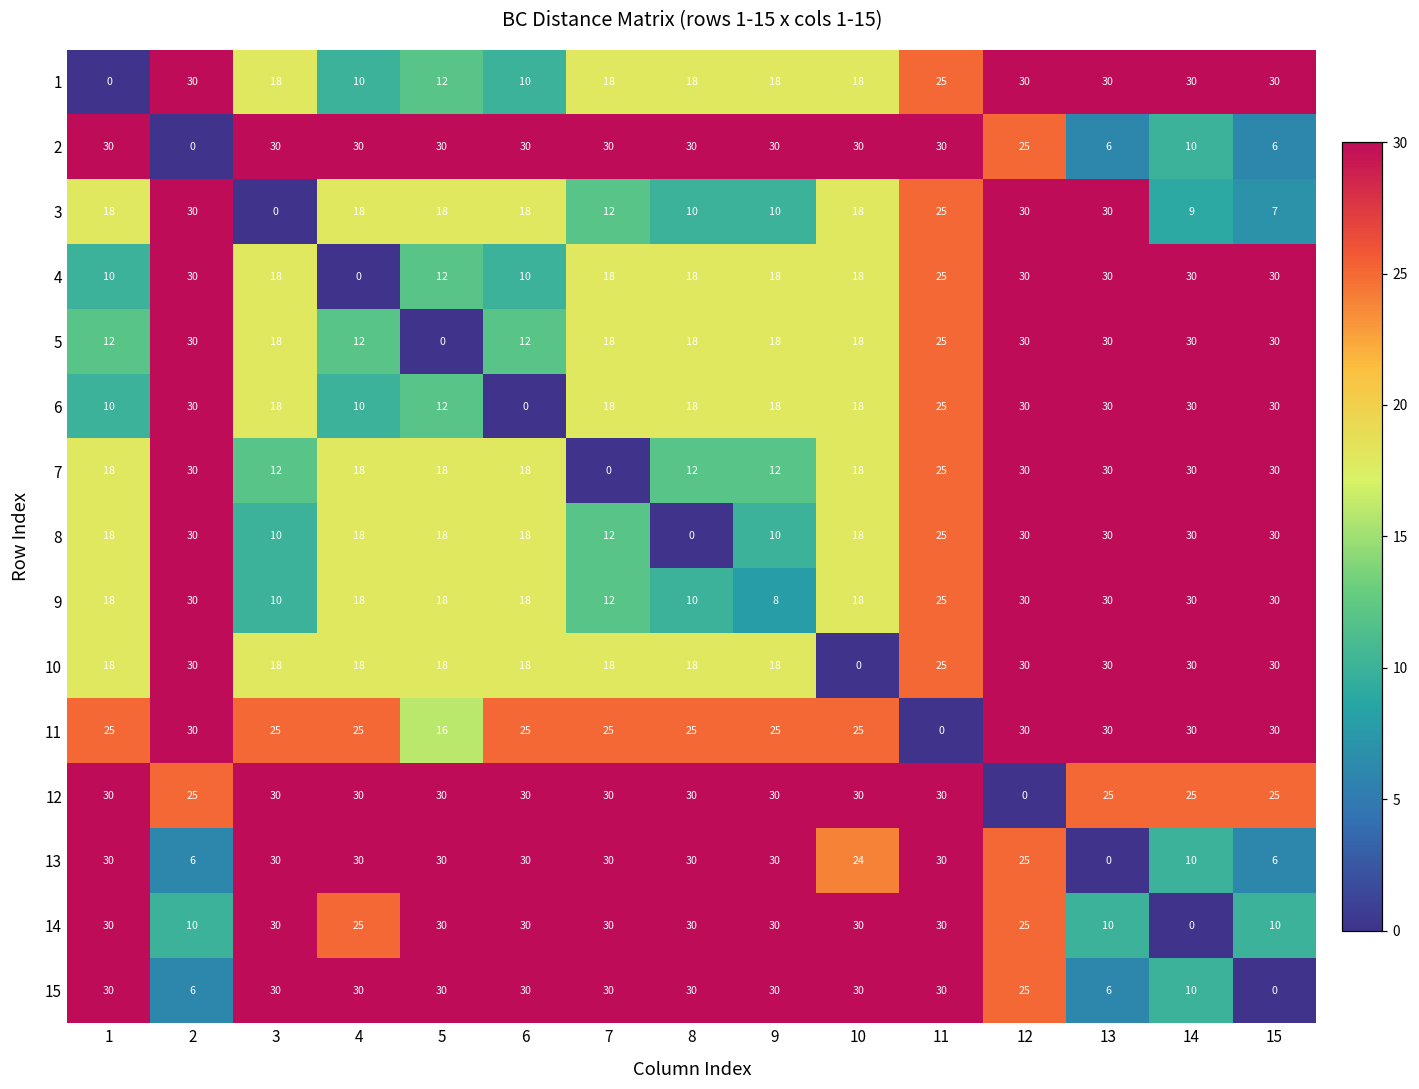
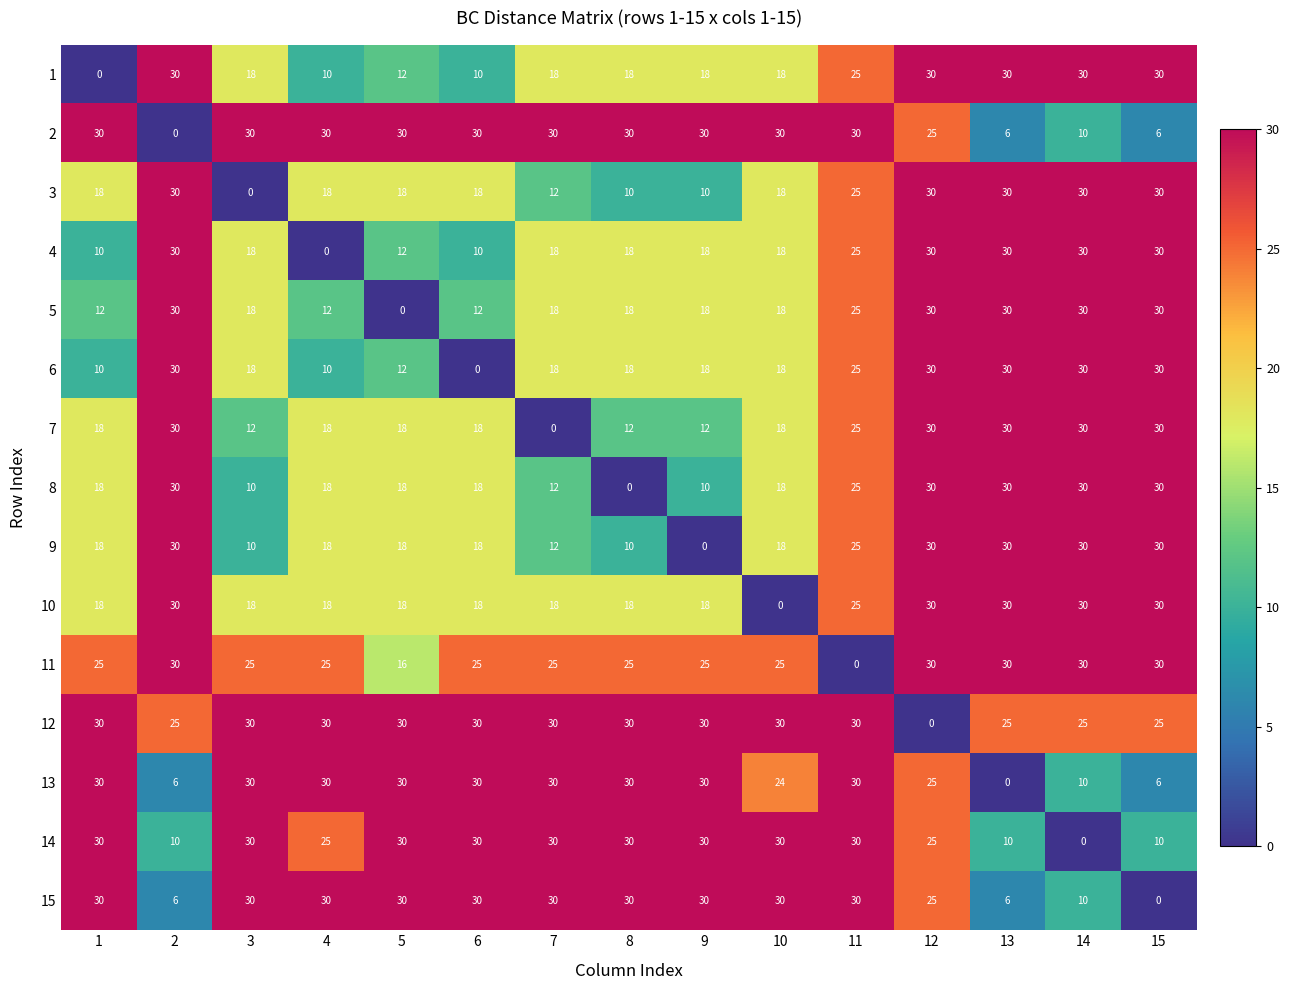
  {
    "3": {
      "1": 18,
      "2": 30,
      "3": 0,
      "4": 18,
      "5": 18,
      "6": 18,
      "7": 12,
      "8": 10,
      "9": 10,
      "10": 18,
      "11": 25,
      "12": 30,
      "13": 30,
-     "14": 9,
-     "15": 7
+     "14": 30,
+     "15": 30
    },
    "9": {
      "1": 18,
      "2": 30,
      "3": 10,
      "4": 18,
      "5": 18,
      "6": 18,
      "7": 12,
      "8": 10,
-     "9": 8,
+     "9": 0,
      "10": 18,
      "11": 25,
      "12": 30,
      "13": 30,
      "14": 30,
      "15": 30
    }
  }
